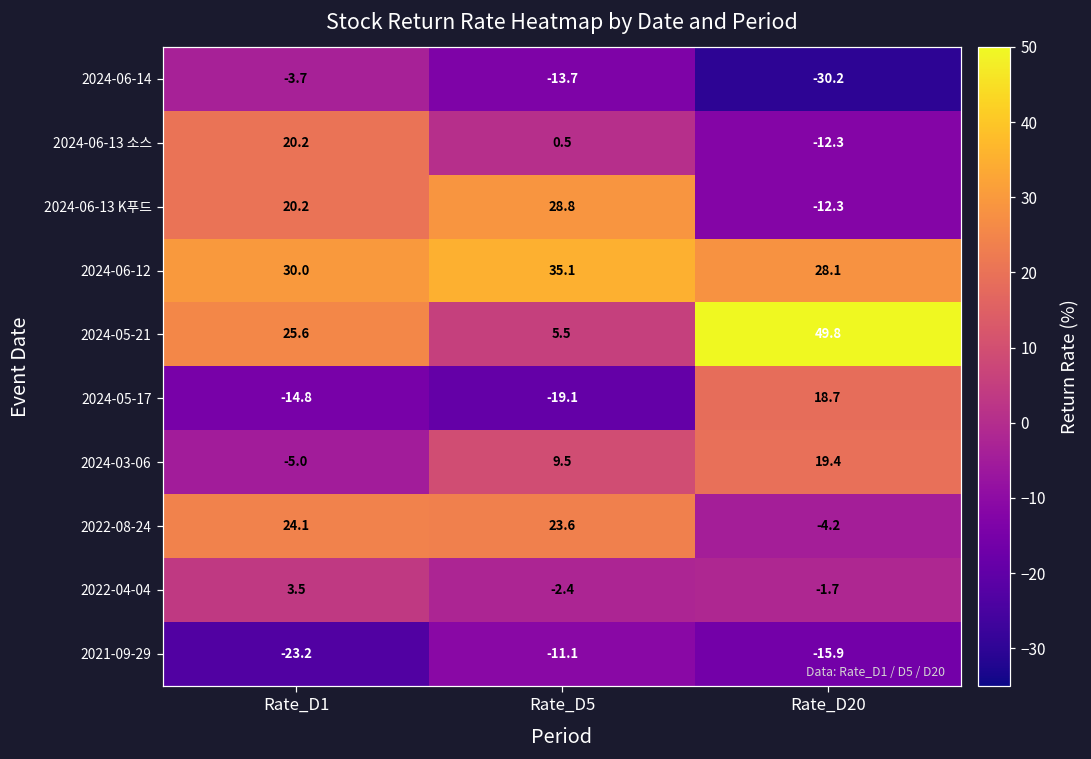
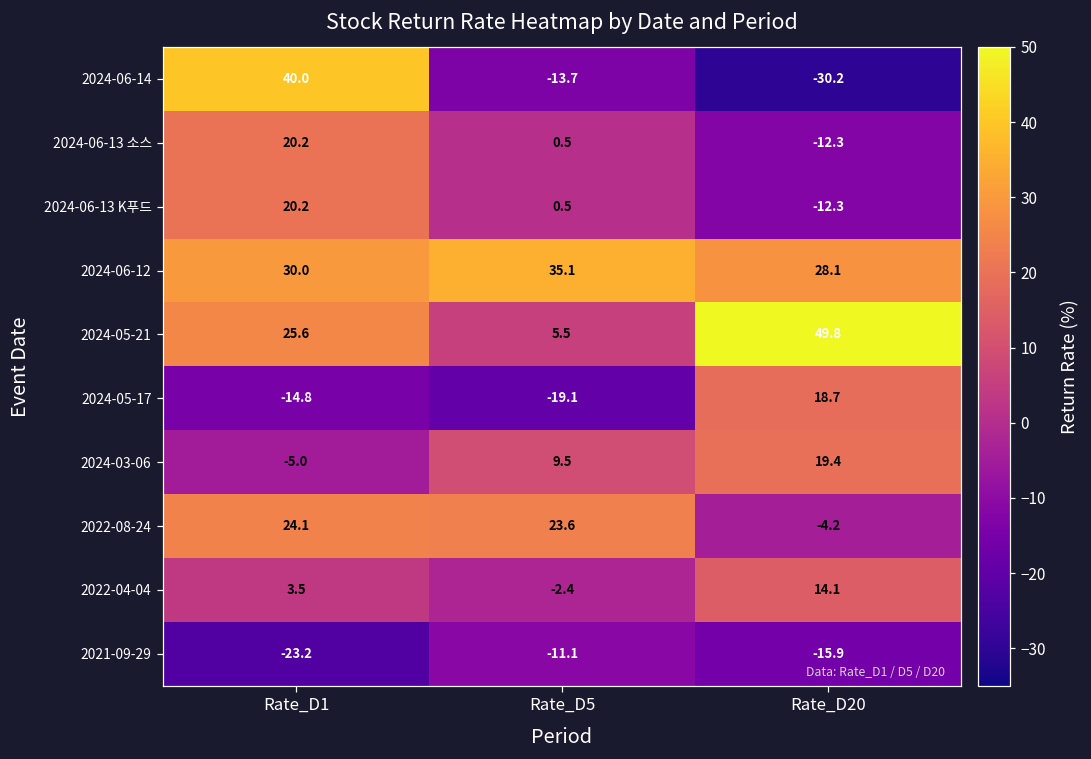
  {
    "2024-06-14": {
-     "Rate_D1": -3.7,
+     "Rate_D1": 40.0,
      "Rate_D5": -13.7,
      "Rate_D20": -30.2
    },
    "2024-06-13 소스": {
      "Rate_D1": 20.2,
      "Rate_D5": 0.5,
      "Rate_D20": -12.3
    },
    "2024-06-13 K푸드": {
      "Rate_D1": 20.2,
-     "Rate_D5": 28.8,
+     "Rate_D5": 0.5,
      "Rate_D20": -12.3
    },
    "2024-06-12": {
      "Rate_D1": 30.0,
      "Rate_D5": 35.1,
      "Rate_D20": 28.1
    },
    "2024-05-21": {
      "Rate_D1": 25.6,
      "Rate_D5": 5.5,
      "Rate_D20": 49.8
    },
    "2024-05-17": {
      "Rate_D1": -14.8,
      "Rate_D5": -19.1,
      "Rate_D20": 18.7
    },
    "2024-03-06": {
      "Rate_D1": -5.0,
      "Rate_D5": 9.5,
      "Rate_D20": 19.4
    },
    "2022-08-24": {
      "Rate_D1": 24.1,
      "Rate_D5": 23.6,
      "Rate_D20": -4.2
    },
    "2022-04-04": {
      "Rate_D1": 3.5,
      "Rate_D5": -2.4,
-     "Rate_D20": -1.7
+     "Rate_D20": 14.1
    },
    "2021-09-29": {
      "Rate_D1": -23.2,
      "Rate_D5": -11.1
    }
  }
